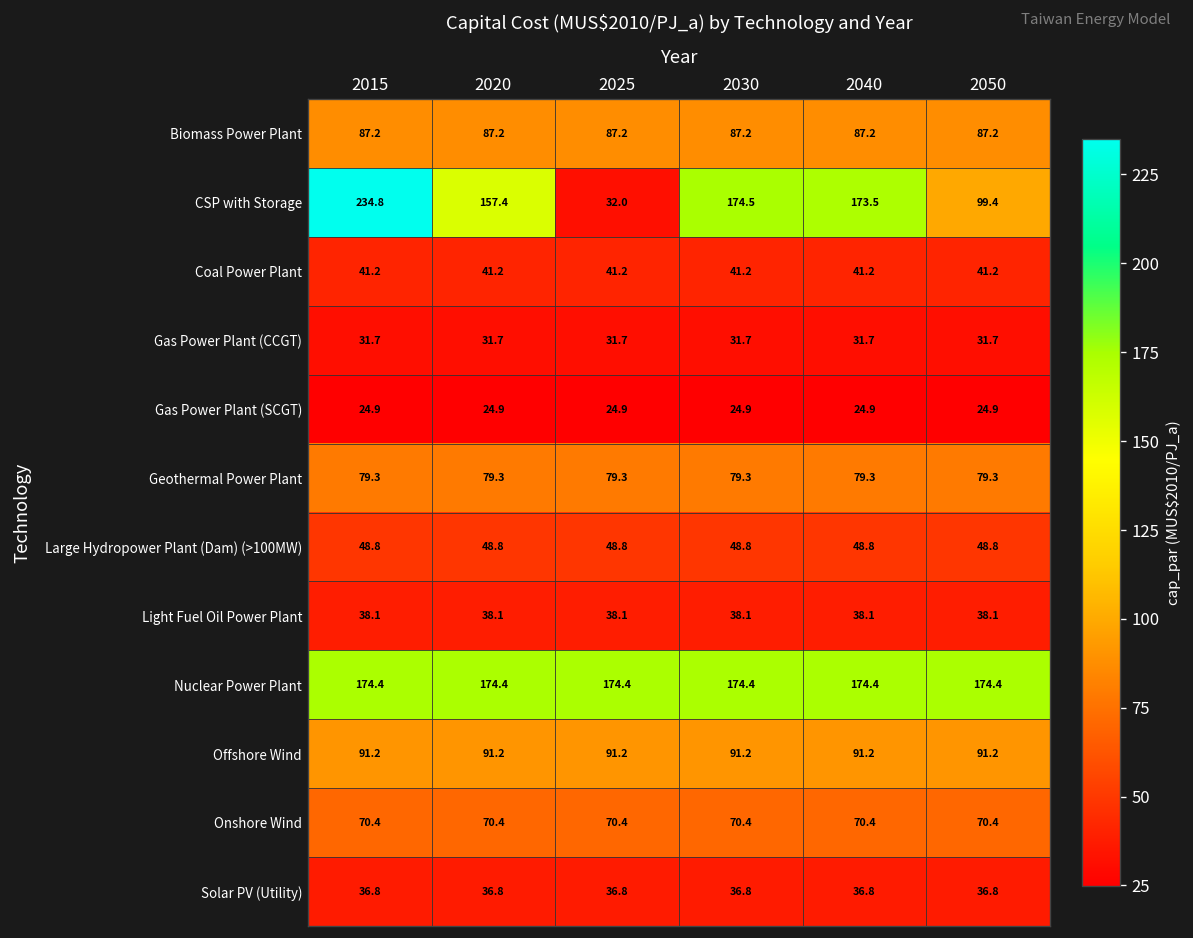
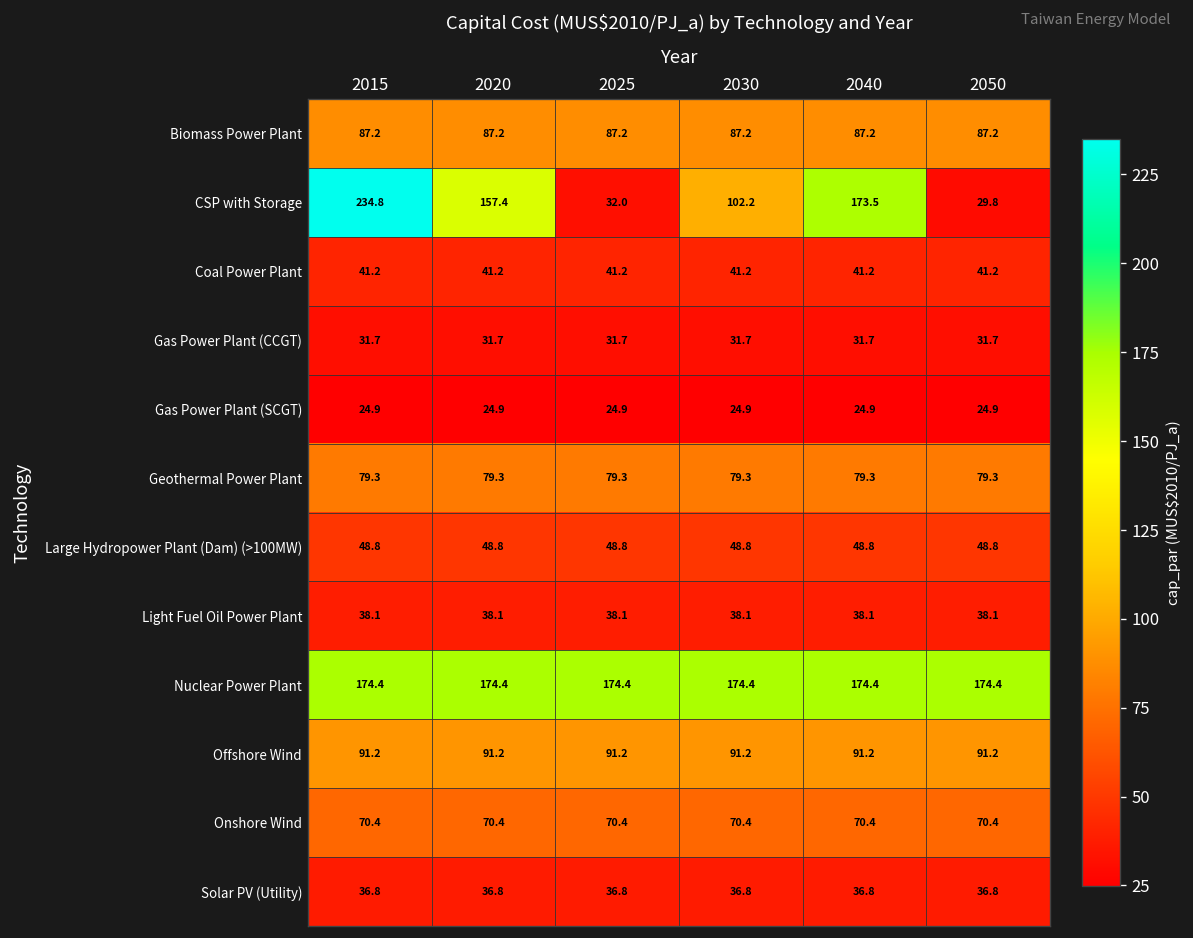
  {
    "Biomass Power Plant": {
      "2015": 87.2,
      "2020": 87.2,
      "2025": 87.2,
      "2030": 87.2,
      "2040": 87.2,
      "2050": 87.2
    },
    "CSP with Storage": {
      "2015": 234.8,
      "2020": 157.4,
      "2025": 32.0,
-     "2030": 174.5,
+     "2030": 102.2,
      "2040": 173.5,
-     "2050": 99.4
+     "2050": 29.8
    },
    "Coal Power Plant": {
      "2015": 41.2,
      "2020": 41.2,
      "2025": 41.2,
      "2030": 41.2,
      "2040": 41.2,
      "2050": 41.2
    },
    "Gas Power Plant (CCGT)": {
      "2015": 31.7,
      "2020": 31.7,
      "2025": 31.7,
      "2030": 31.7,
      "2040": 31.7,
      "2050": 31.7
    },
    "Gas Power Plant (SCGT)": {
      "2015": 24.9,
      "2020": 24.9,
      "2025": 24.9,
      "2030": 24.9,
      "2040": 24.9,
      "2050": 24.9
    },
    "Geothermal Power Plant": {
      "2015": 79.3,
      "2020": 79.3,
      "2025": 79.3,
      "2030": 79.3,
      "2040": 79.3,
      "2050": 79.3
    },
    "Large Hydropower Plant (Dam) (>100MW)": {
      "2015": 48.8,
      "2020": 48.8,
      "2025": 48.8,
      "2030": 48.8,
      "2040": 48.8,
      "2050": 48.8
    },
    "Light Fuel Oil Power Plant": {
      "2015": 38.1,
      "2020": 38.1,
      "2025": 38.1,
      "2030": 38.1,
      "2040": 38.1,
      "2050": 38.1
    },
    "Nuclear Power Plant": {
      "2015": 174.4,
      "2020": 174.4,
      "2025": 174.4,
      "2030": 174.4,
      "2040": 174.4,
      "2050": 174.4
    },
    "Offshore Wind": {
      "2015": 91.2,
      "2020": 91.2,
      "2025": 91.2,
      "2030": 91.2,
      "2040": 91.2,
      "2050": 91.2
    },
    "Onshore Wind": {
      "2015": 70.4,
      "2020": 70.4,
      "2025": 70.4,
      "2030": 70.4,
      "2040": 70.4,
      "2050": 70.4
    },
    "Solar PV (Utility)": {
      "2015": 36.8,
      "2020": 36.8,
      "2025": 36.8,
      "2030": 36.8,
      "2040": 36.8,
      "2050": 36.8
    }
  }
